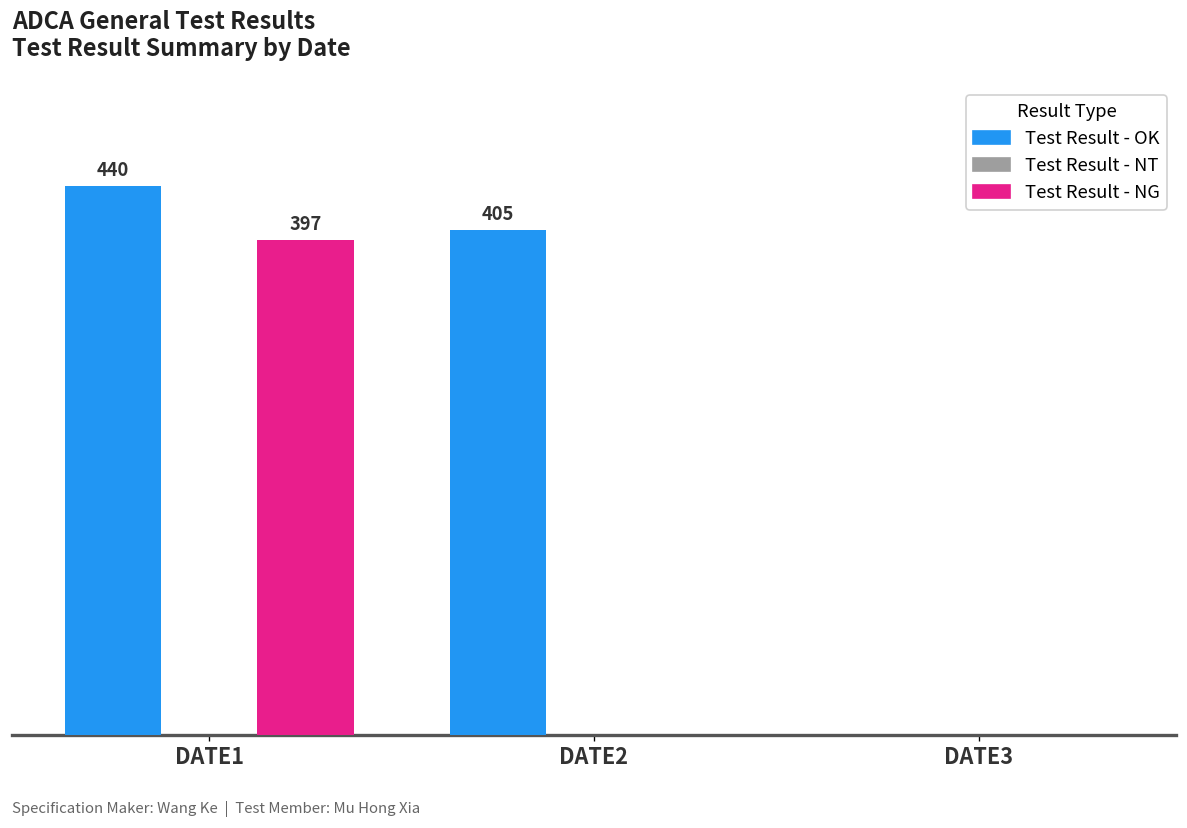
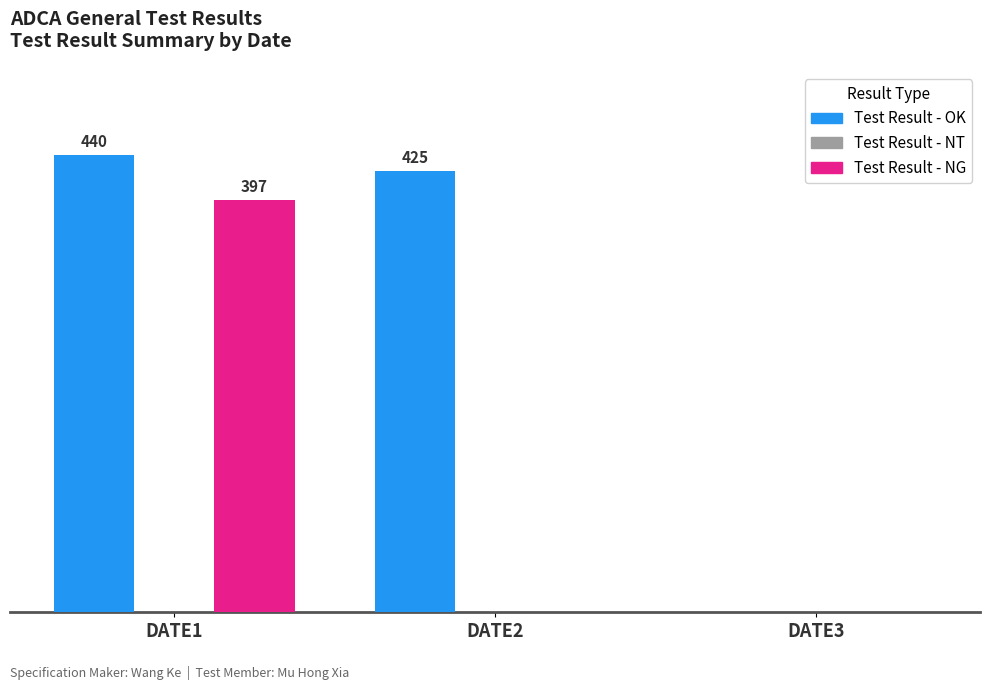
  {
    "Test Result - OK": {
      "DATE1": 440,
-     "DATE2": 405
+     "DATE2": 425
    },
    "Test Result - NG": {
      "DATE1": 397
    }
  }
